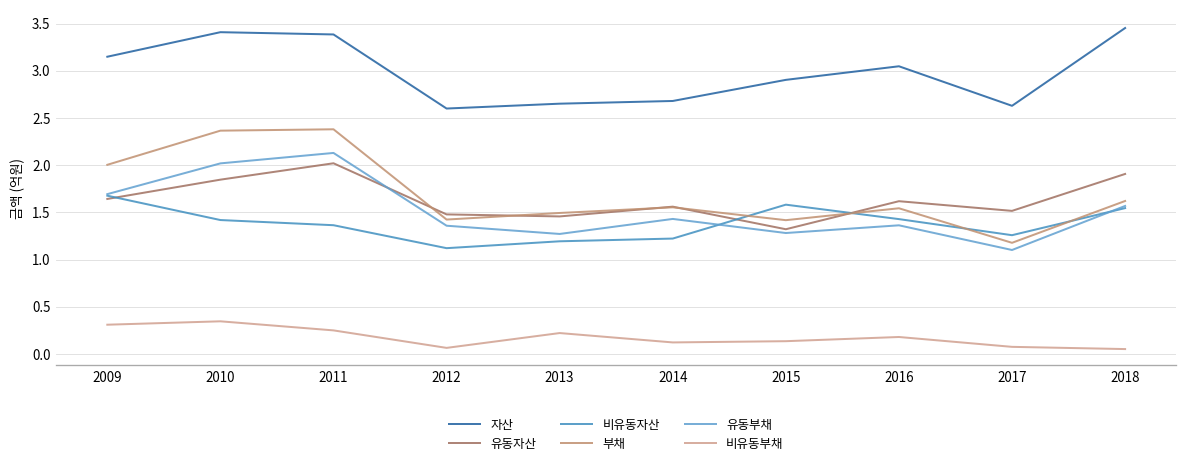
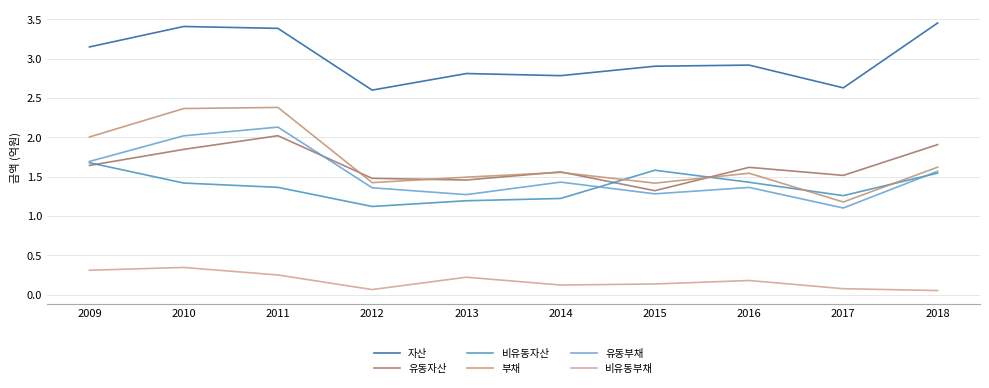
  {
    "자산": {
      "2009": 3.1,
      "2010": 3.4,
      "2011": 3.4,
      "2012": 2.6,
-     "2013": 2.7,
-     "2014": 2.7,
+     "2013": 2.8,
+     "2014": 2.8,
      "2015": 2.9,
-     "2016": 3.0,
+     "2016": 2.9,
      "2017": 2.6,
      "2018": 3.5
    }
  }
